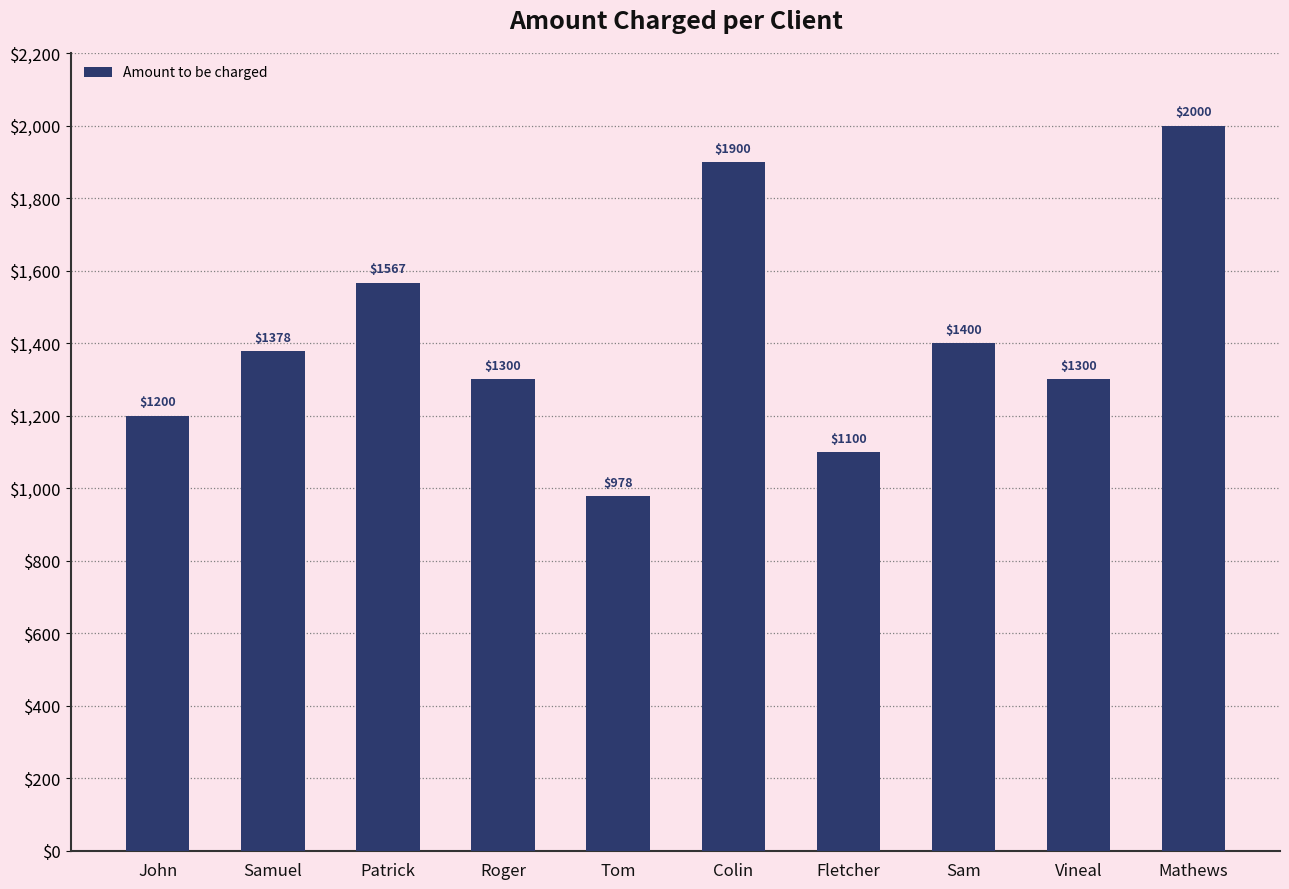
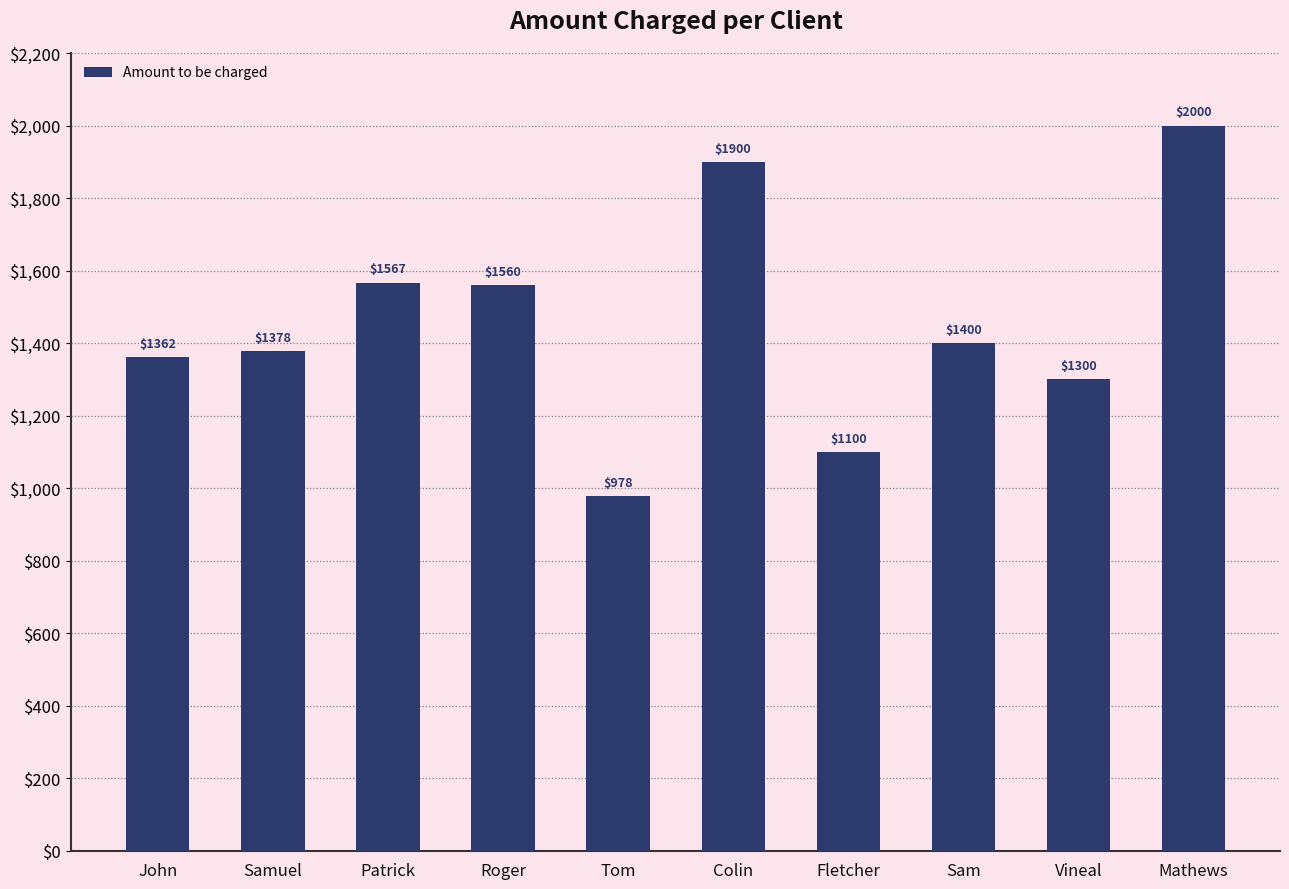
  {
-   "John": "$1200",
+   "John": "$1362",
    "Samuel": "$1378",
    "Patrick": "$1567",
-   "Roger": "$1300",
+   "Roger": "$1560",
    "Tom": "$978",
    "Colin": "$1900",
    "Fletcher": "$1100",
    "Sam": "$1400",
    "Vineal": "$1300",
    "Mathews": "$2000"
  }
